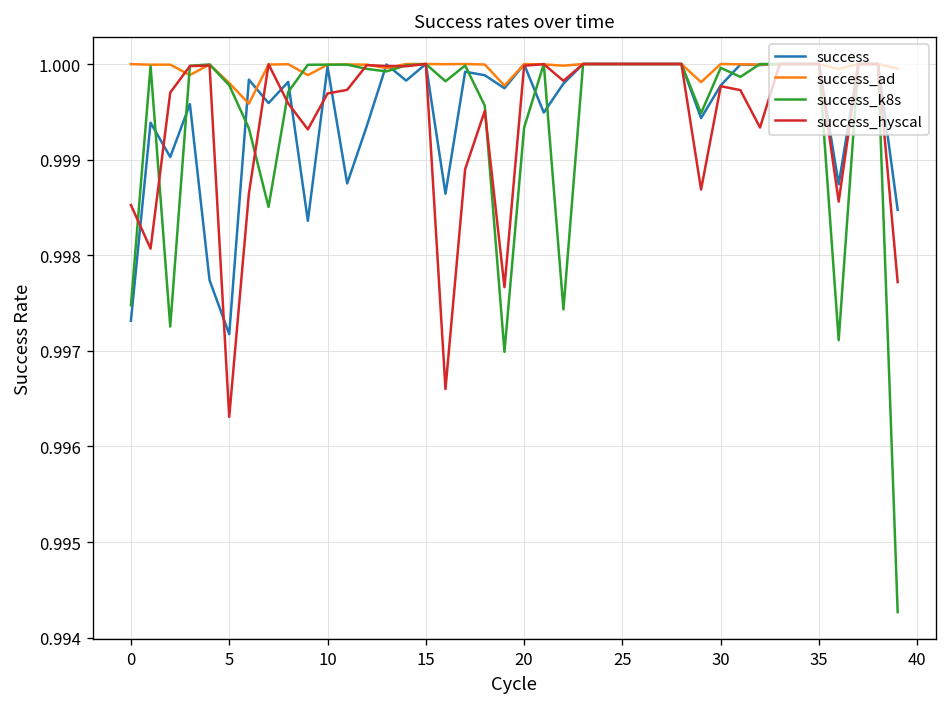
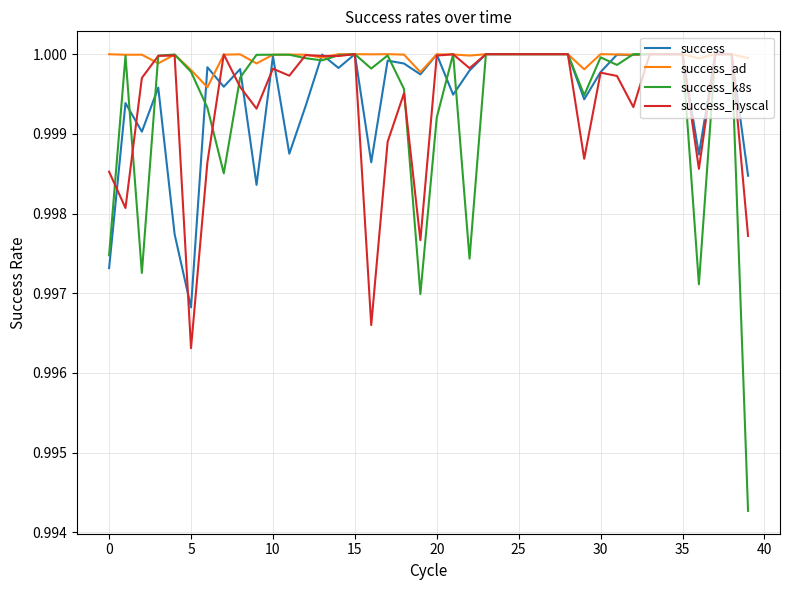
  {
    "success": {
      "0": 0.9973,
-     "5": 0.9972
+     "5": 0.9968
    },
    "success_ad": {
      "0": 1.0000,
      "30": 1.0000
    },
    "success_k8s": {
      "0": 0.9975,
-     "20": 0.9993,
+     "20": 0.9992,
      "30": 1.0000
    },
    "success_hyscal": {
      "0": 0.9985,
      "5": 0.9963,
-     "10": 0.9997
+     "10": 0.9998
    }
  }
